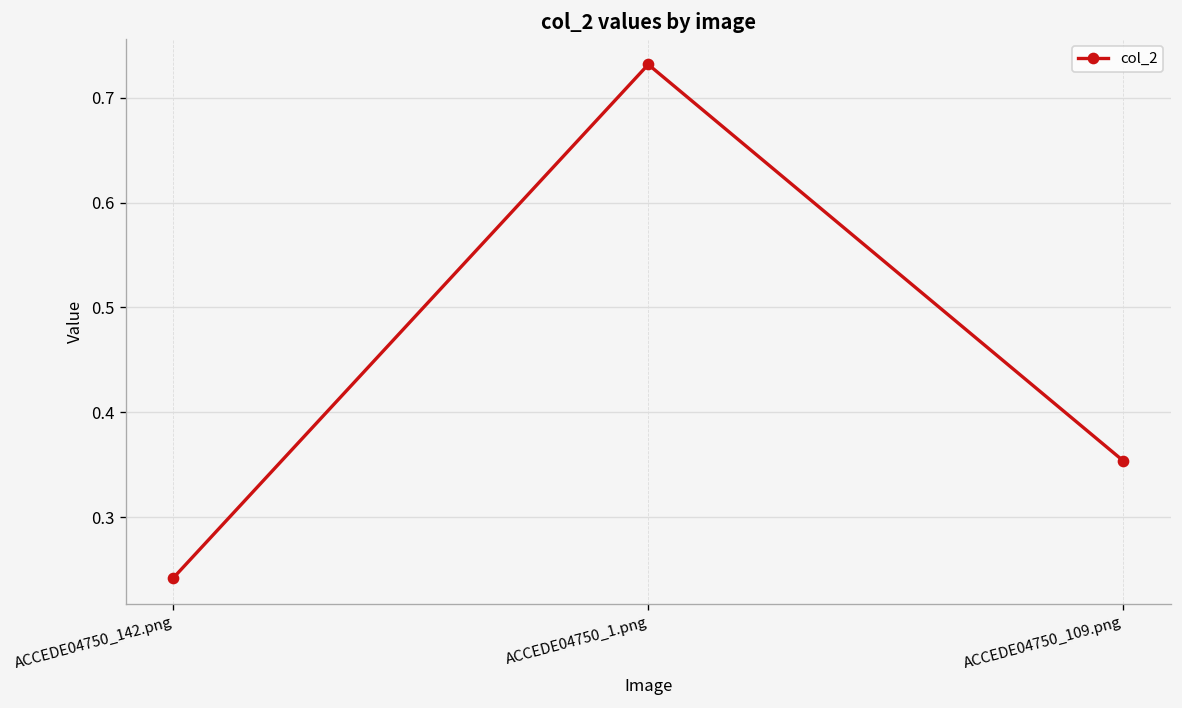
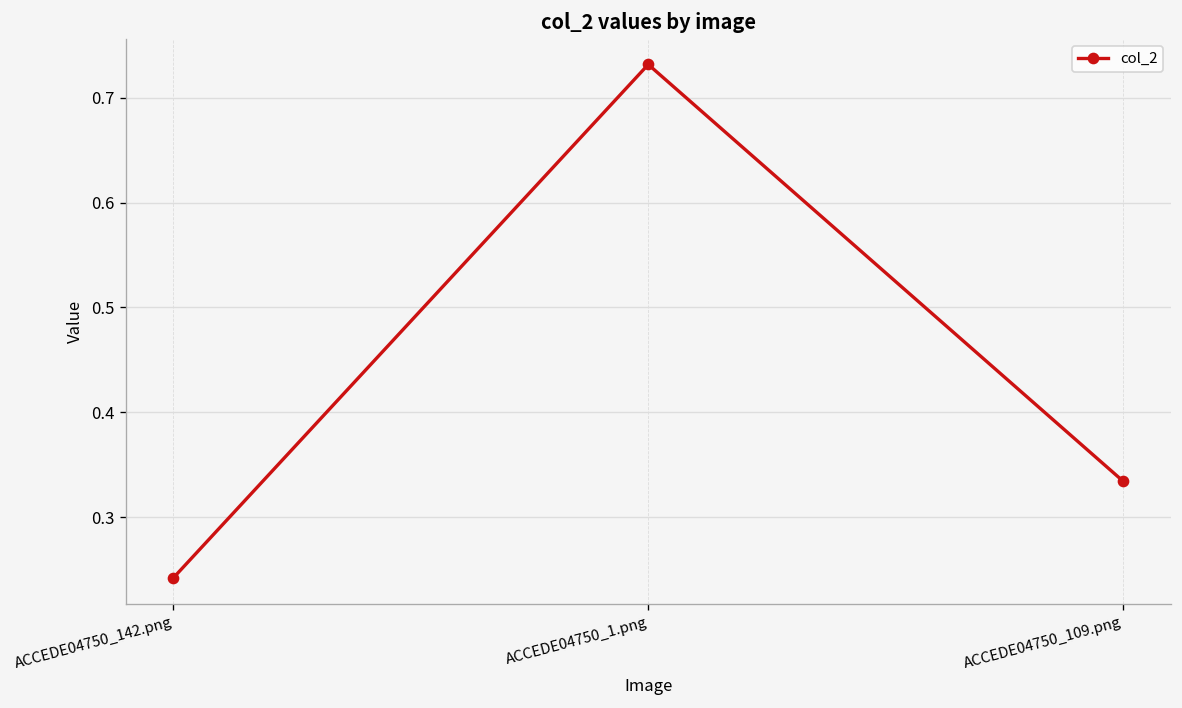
  {
    "ACCEDE04750_142.png": 0.24,
    "ACCEDE04750_1.png": 0.73,
-   "ACCEDE04750_109.png": 0.35
+   "ACCEDE04750_109.png": 0.33
  }
